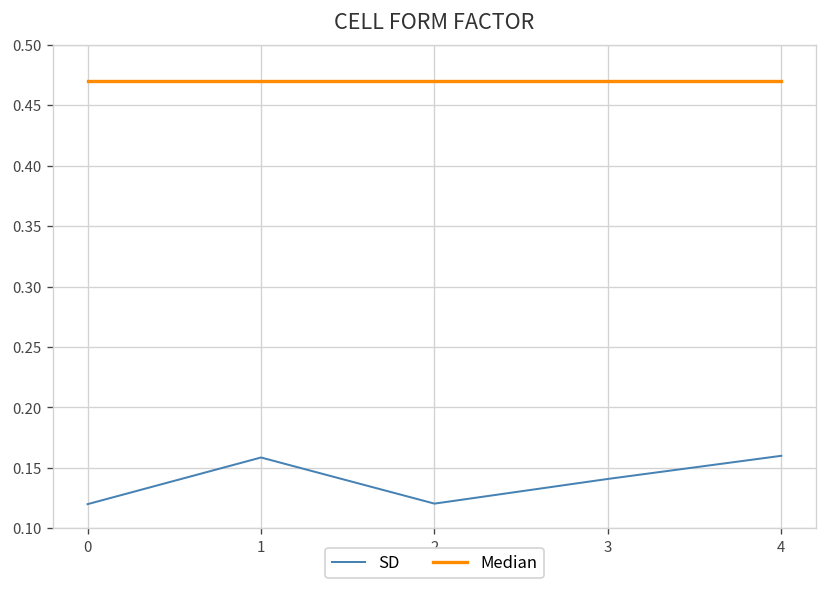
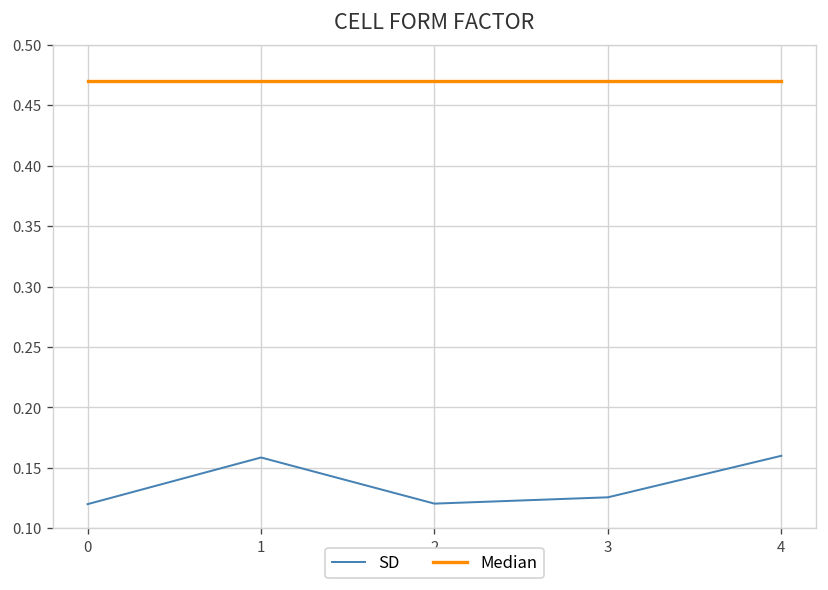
  {
    "SD": {
      "0": 0.120,
      "1": 0.159,
      "2": 0.120,
-     "3": 0.141,
+     "3": 0.126,
      "4": 0.160
    },
    "Median": {
      "0": 0.470,
      "1": 0.470,
      "2": 0.470,
      "3": 0.470,
      "4": 0.470
    }
  }
